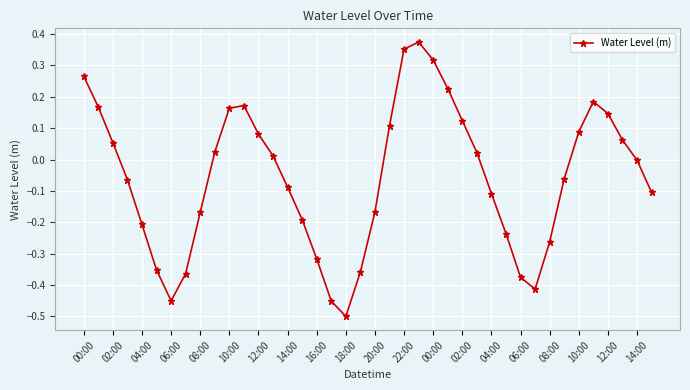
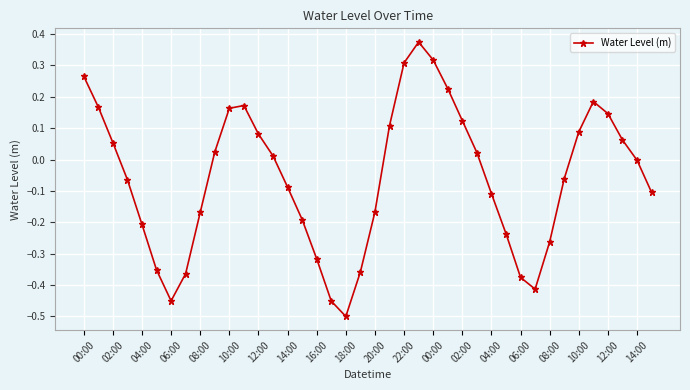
  {
    "16:00": -0.32,
    "18:00": -0.50,
    "20:00": -0.17,
-   "22:00": 0.35
+   "22:00": 0.31
  }
